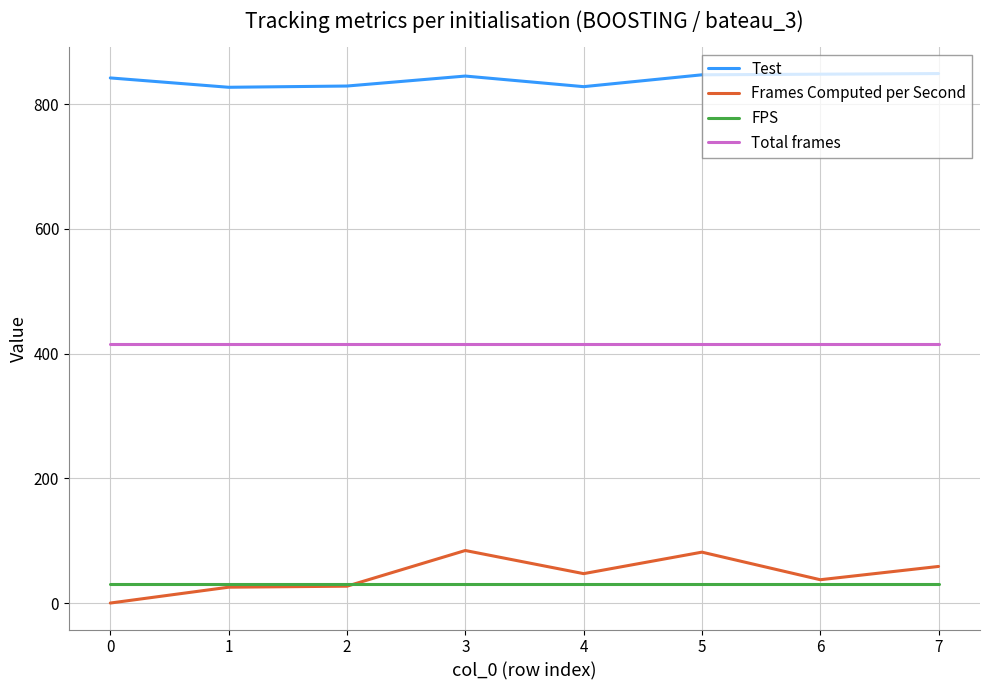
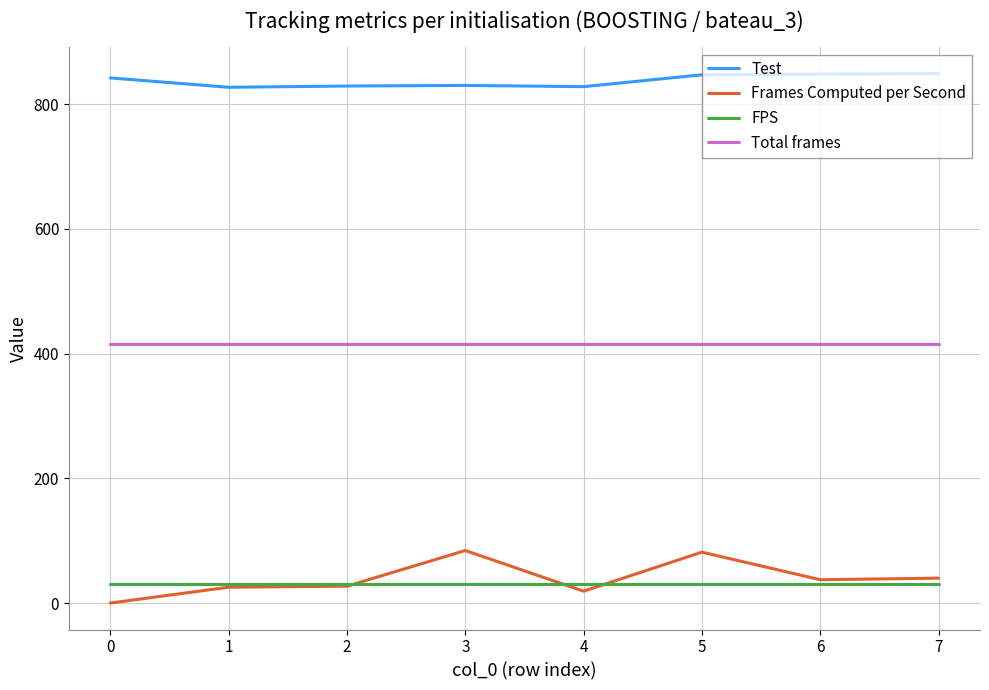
  {
    "Test": {
      "0": 840,
      "1": 830,
      "2": 830,
-     "3": 850,
+     "3": 830,
      "4": 830,
      "5": 850
    },
    "Frames Computed per Second": {
      "0": 0,
      "1": 30,
      "3": 80,
-     "4": 50,
+     "4": 20,
      "5": 80,
      "6": 40,
-     "7": 60
+     "7": 40
    },
    "FPS": {
      "0": 30,
      "1": 30,
      "3": 30,
      "4": 30,
      "5": 30,
      "6": 30,
      "7": 30
    },
    "Total frames": {
      "0": 420,
      "1": 420,
      "2": 420,
      "3": 420,
      "4": 420,
      "5": 420,
      "6": 420,
      "7": 420
    }
  }
